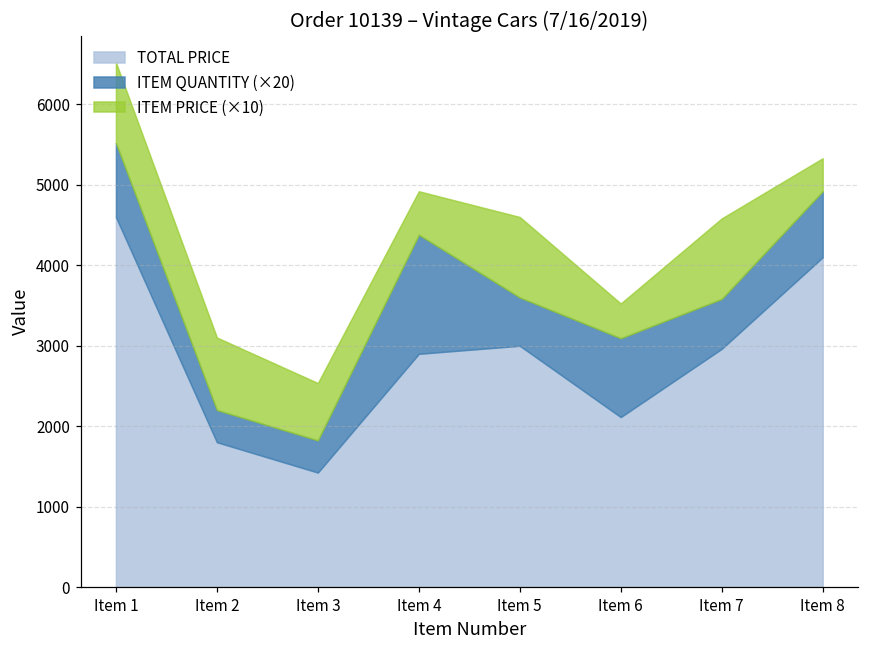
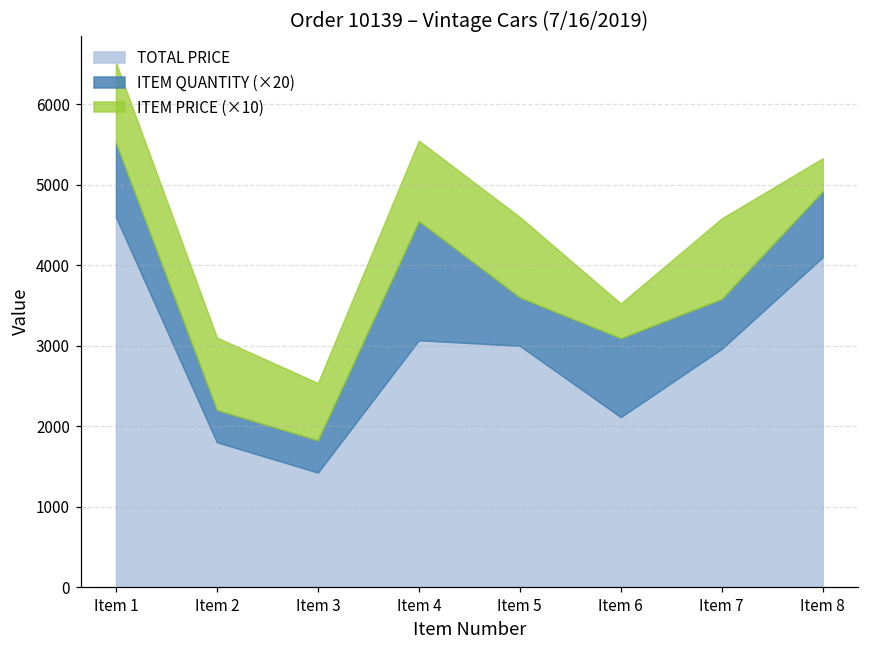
  {
    "TOTAL PRICE": {
      "Item 1": 4600,
      "Item 2": 1800,
      "Item 3": 1400,
-     "Item 4": 2900,
+     "Item 4": 3100,
      "Item 5": 3000,
      "Item 6": 2100,
      "Item 7": 3000,
      "Item 8": 4100
    },
    "ITEM QUANTITY (×20)": {
      "Item 1": 900,
      "Item 2": 400,
      "Item 3": 400,
      "Item 4": 1500,
      "Item 5": 600,
      "Item 6": 1000,
      "Item 7": 600,
      "Item 8": 800
    },
    "ITEM PRICE (×10)": {
      "Item 1": 1000,
      "Item 2": 900,
      "Item 3": 700,
-     "Item 4": 500,
+     "Item 4": 1000,
      "Item 5": 1000,
      "Item 6": 400,
      "Item 7": 1000,
      "Item 8": 400
    }
  }
